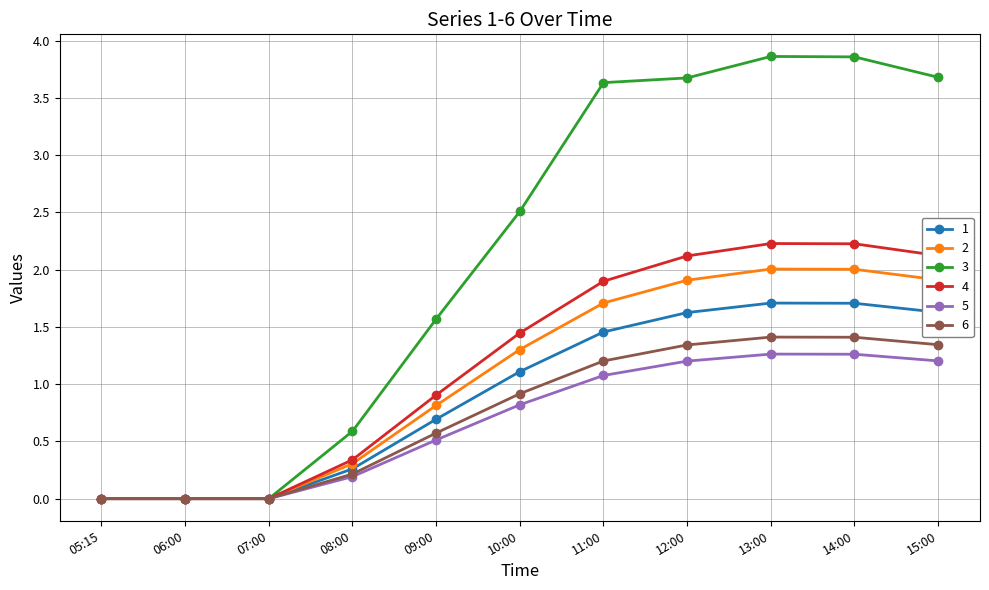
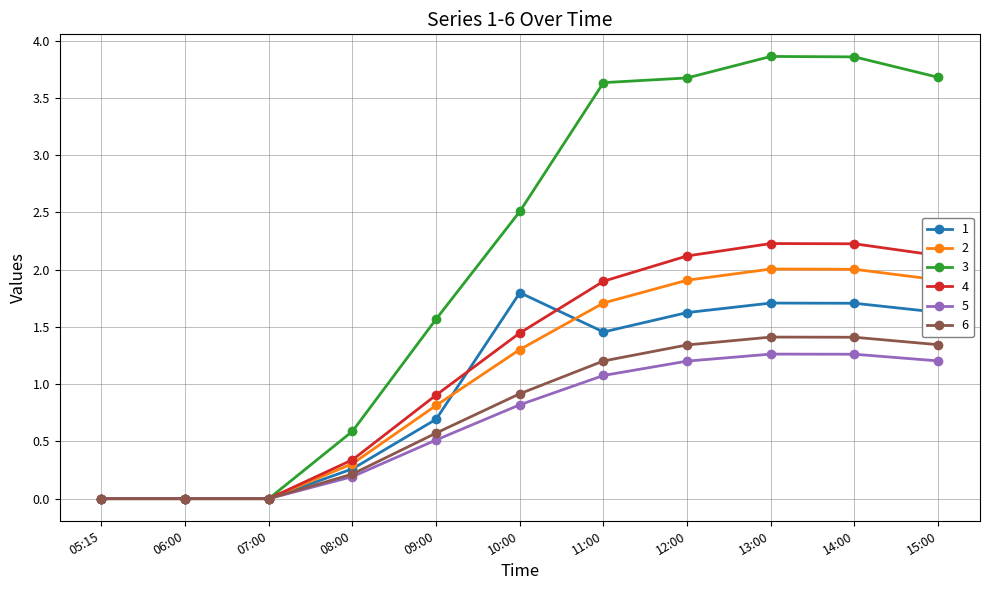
  {
    "1": {
      "08:00": 0.26,
      "09:00": 0.69,
-     "10:00": 1.11,
+     "10:00": 1.80,
      "11:00": 1.46,
      "12:00": 1.63,
      "13:00": 1.71,
      "14:00": 1.71
    },
    "2": {
      "08:00": 0.31,
      "09:00": 0.81,
      "10:00": 1.30,
      "11:00": 1.71,
      "12:00": 1.91,
      "13:00": 2.01,
      "14:00": 2.00
    },
    "3": {
      "08:00": 0.59,
      "09:00": 1.57,
      "10:00": 2.51,
      "11:00": 3.63,
      "12:00": 3.67,
      "13:00": 3.86,
      "14:00": 3.86,
      "15:00": 3.68
    },
    "4": {
      "08:00": 0.34,
      "09:00": 0.91,
      "10:00": 1.45,
      "11:00": 1.90,
      "12:00": 2.12,
      "13:00": 2.23,
      "14:00": 2.23
    },
    "5": {
      "08:00": 0.19,
      "09:00": 0.51,
      "10:00": 0.82,
      "11:00": 1.08,
      "12:00": 1.20,
      "13:00": 1.26,
      "14:00": 1.26,
      "15:00": 1.20
    },
    "6": {
      "08:00": 0.22,
      "09:00": 0.57,
      "10:00": 0.92,
      "11:00": 1.20,
      "12:00": 1.34,
      "13:00": 1.41,
      "14:00": 1.41,
      "15:00": 1.34
    }
  }
